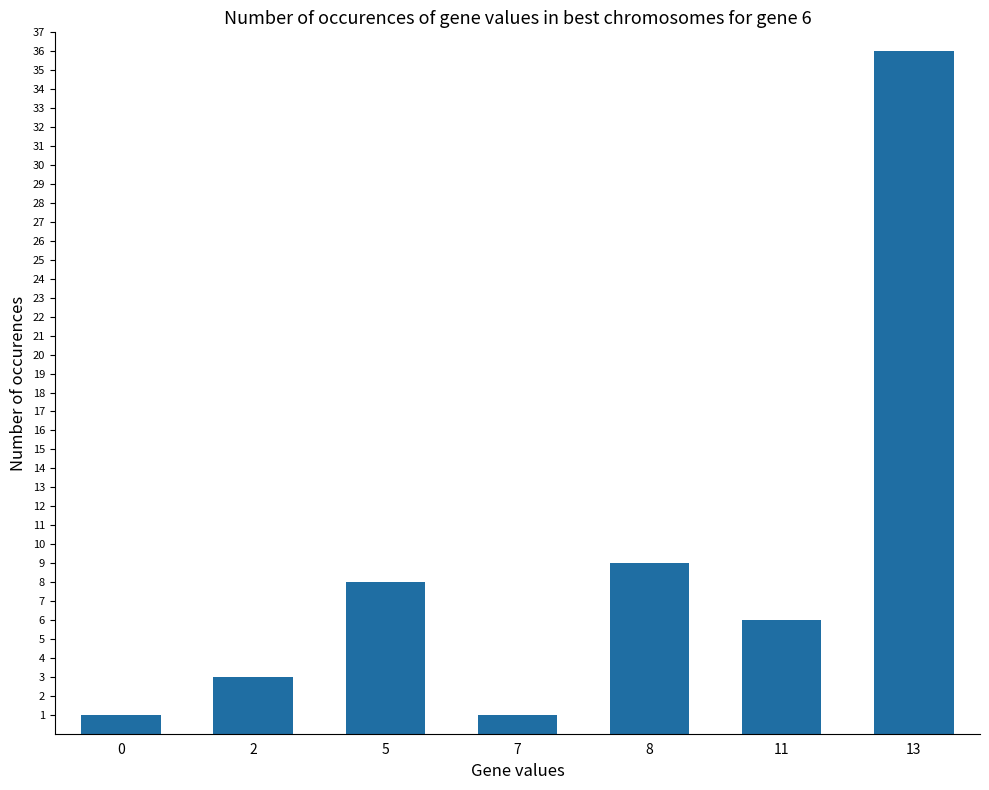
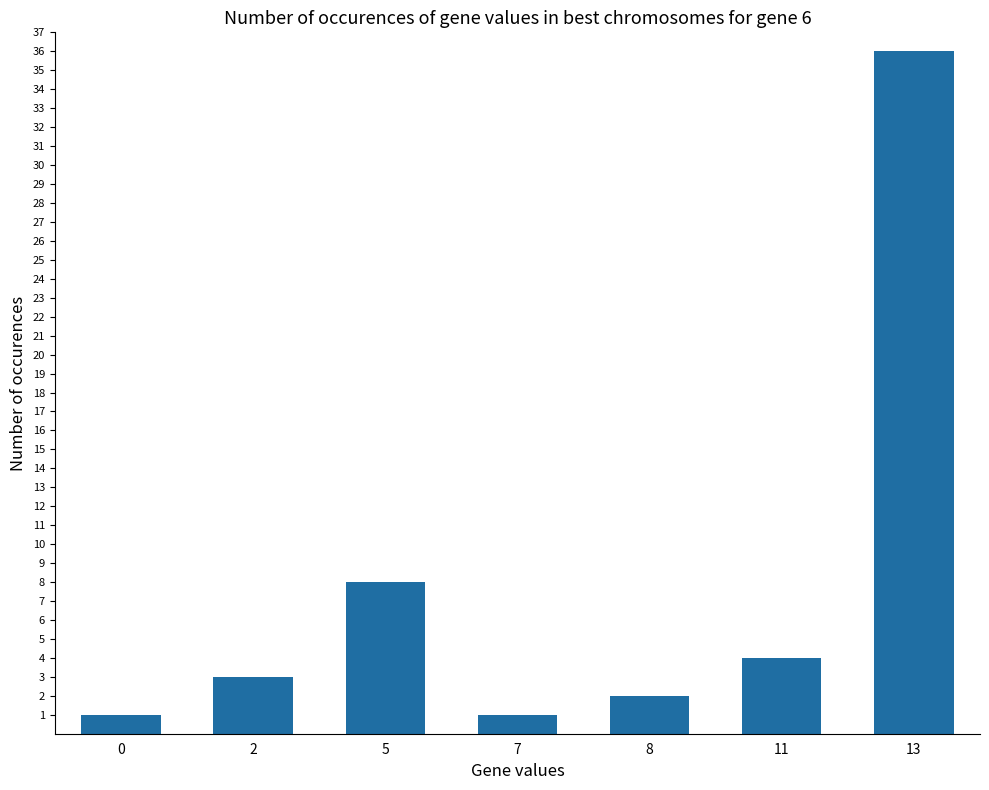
  {
    "0": 1,
    "2": 3,
    "5": 8,
    "7": 1,
-   "8": 9,
-   "11": 6,
+   "8": 2,
+   "11": 4,
    "13": 36
  }
